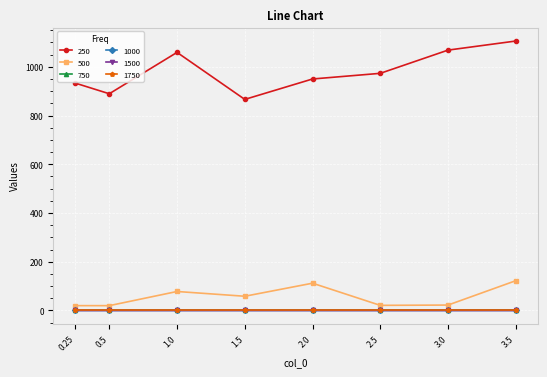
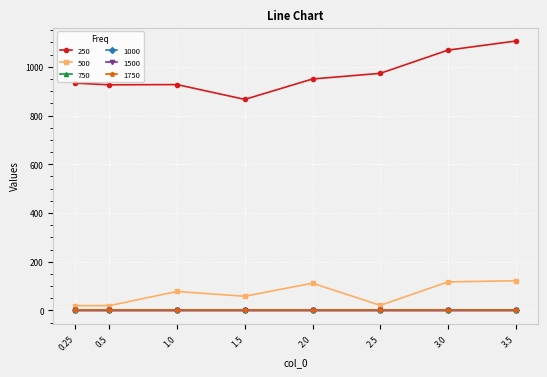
  {
    "250": {
      "0.25": 930,
-     "0.5": 890,
-     "1.0": 1060,
+     "0.5": 930,
+     "1.0": 930,
      "1.5": 870,
      "2.0": 950,
      "2.5": 970,
      "3.0": 1070,
      "3.5": 1110
    },
    "500": {
      "0.25": 20,
      "0.5": 20,
      "1.0": 80,
      "1.5": 60,
      "2.0": 110,
      "2.5": 20,
-     "3.0": 20,
+     "3.0": 120,
      "3.5": 120
    },
    "1750": {
      "0.25": 0,
      "0.5": 0,
      "1.0": 0,
      "1.5": 0,
      "2.0": 0,
      "2.5": 0,
      "3.0": 0,
      "3.5": 0
    }
  }
